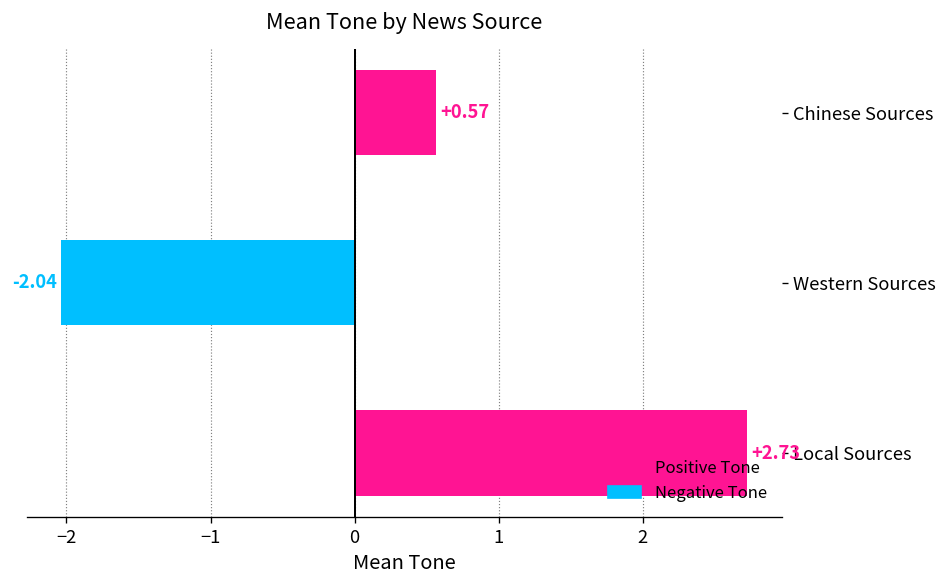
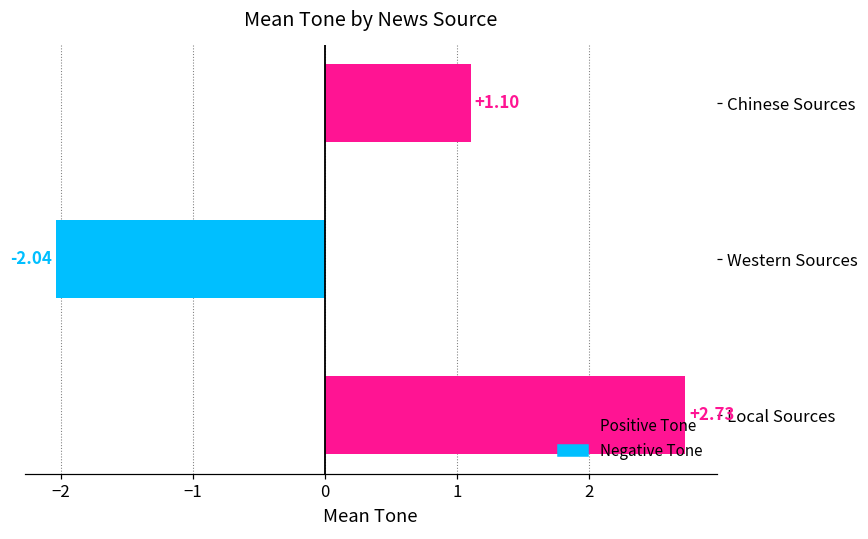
  {
-   "Chinese Sources": "+0.57",
+   "Chinese Sources": "+1.10",
    "Western Sources": "-2.04",
    "Local Sources": "+2.73"
  }
